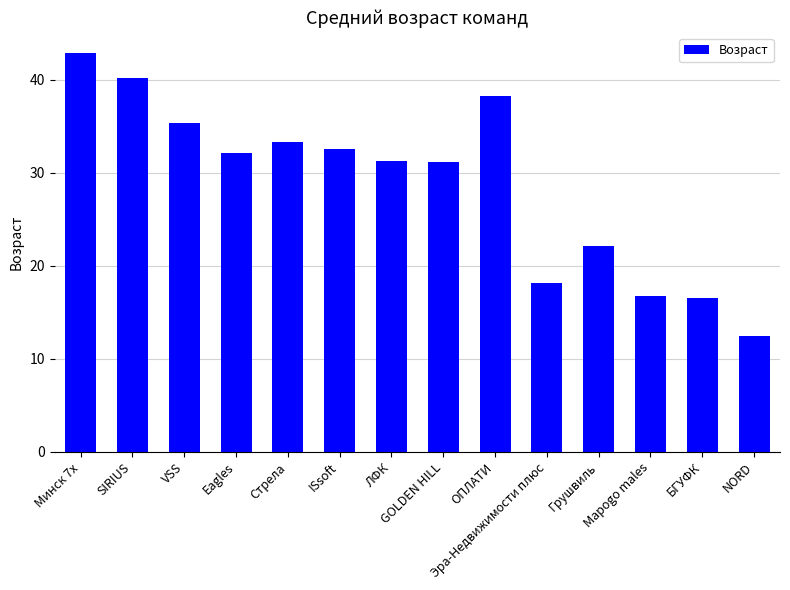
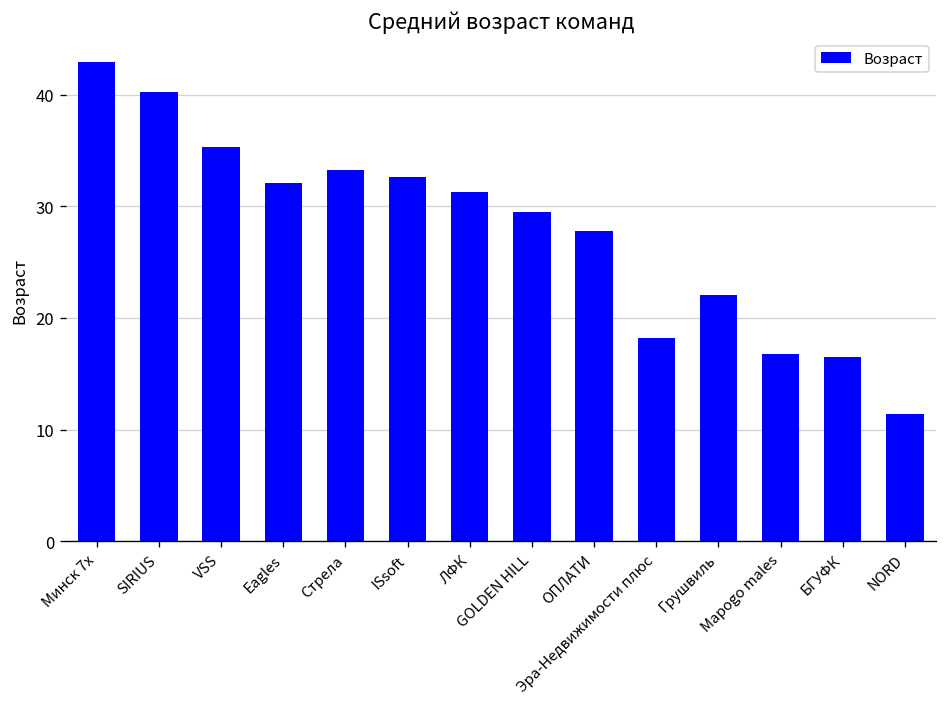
  {
    "Минск 7х": 43,
    "SIRIUS": 40,
    "VSS": 35,
    "Eagles": 32,
    "Стрела": 33,
    "ISsoft": 33,
    "ЛФК": 31,
-   "GOLDEN HILL": 31,
-   "ОПЛАТИ": 38,
+   "GOLDEN HILL": 30,
+   "ОПЛАТИ": 28,
    "Эра-Недвижимости плюс": 18,
    "Грушвиль": 22,
    "Mapogo males": 17,
    "БГУФК": 17,
-   "NORD": 12
+   "NORD": 11
  }
